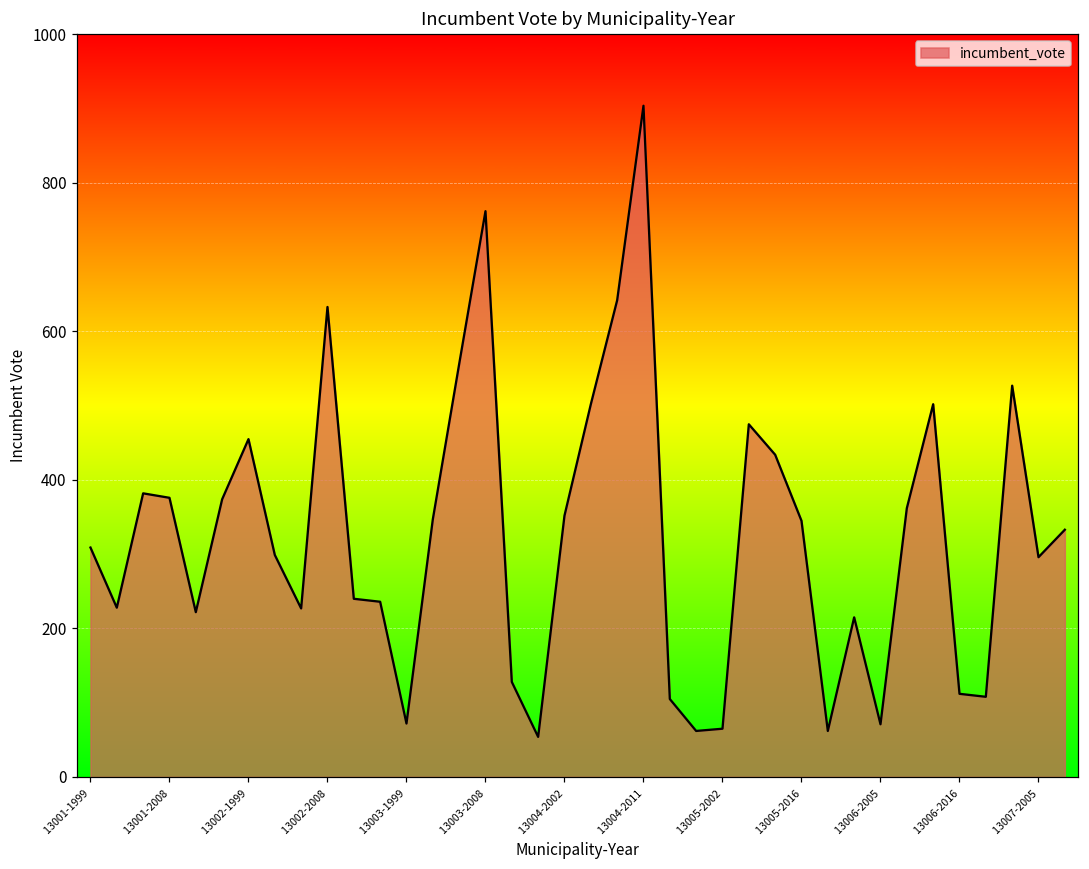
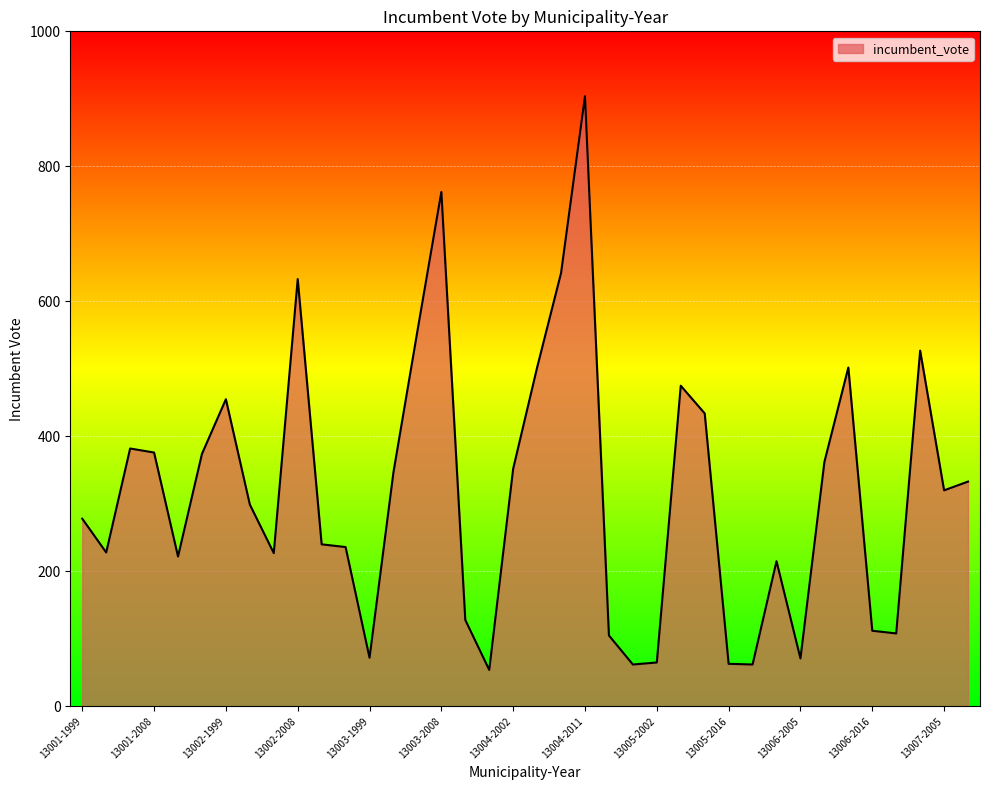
  {
-   "13001-1999": 310,
+   "13001-1999": 280,
    "13001-2008": 380,
    "13002-1999": 460,
    "13002-2008": 630,
    "13003-1999": 70,
    "13003-2008": 760,
    "13004-2002": 350,
    "13004-2011": 900,
    "13005-2002": 70,
-   "13005-2016": 350,
+   "13005-2016": 60,
    "13006-2005": 70,
    "13006-2016": 110,
-   "13007-2005": 300
+   "13007-2005": 320
  }
